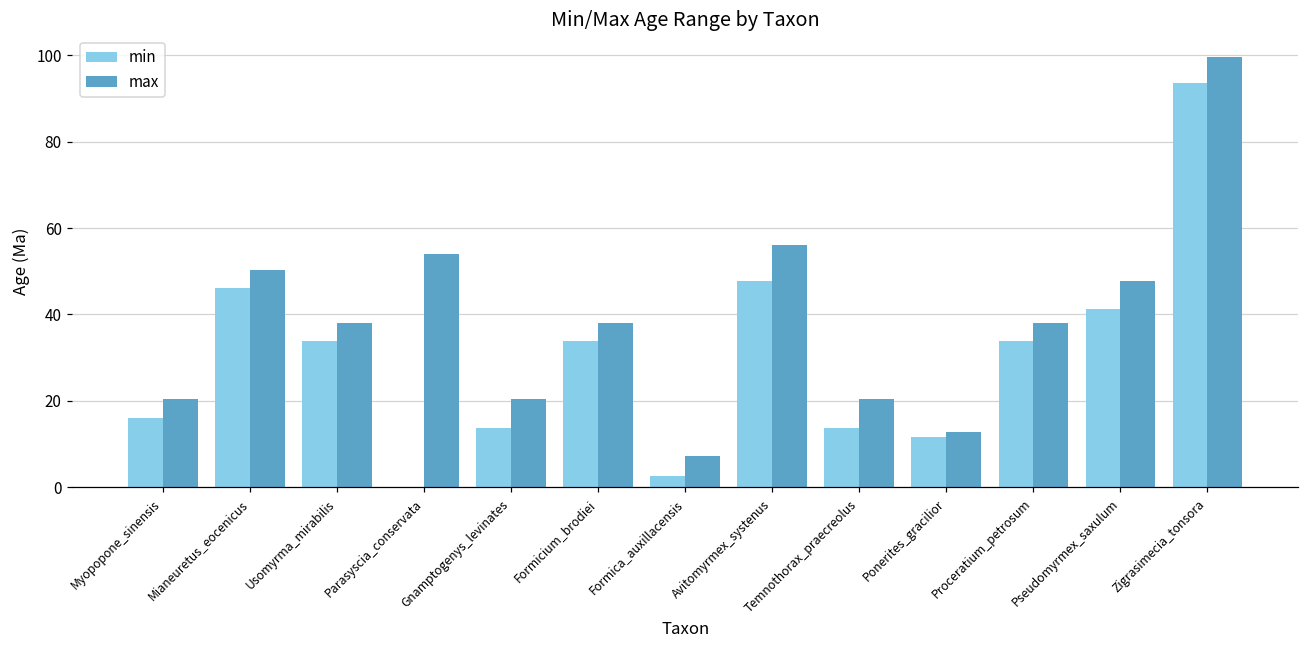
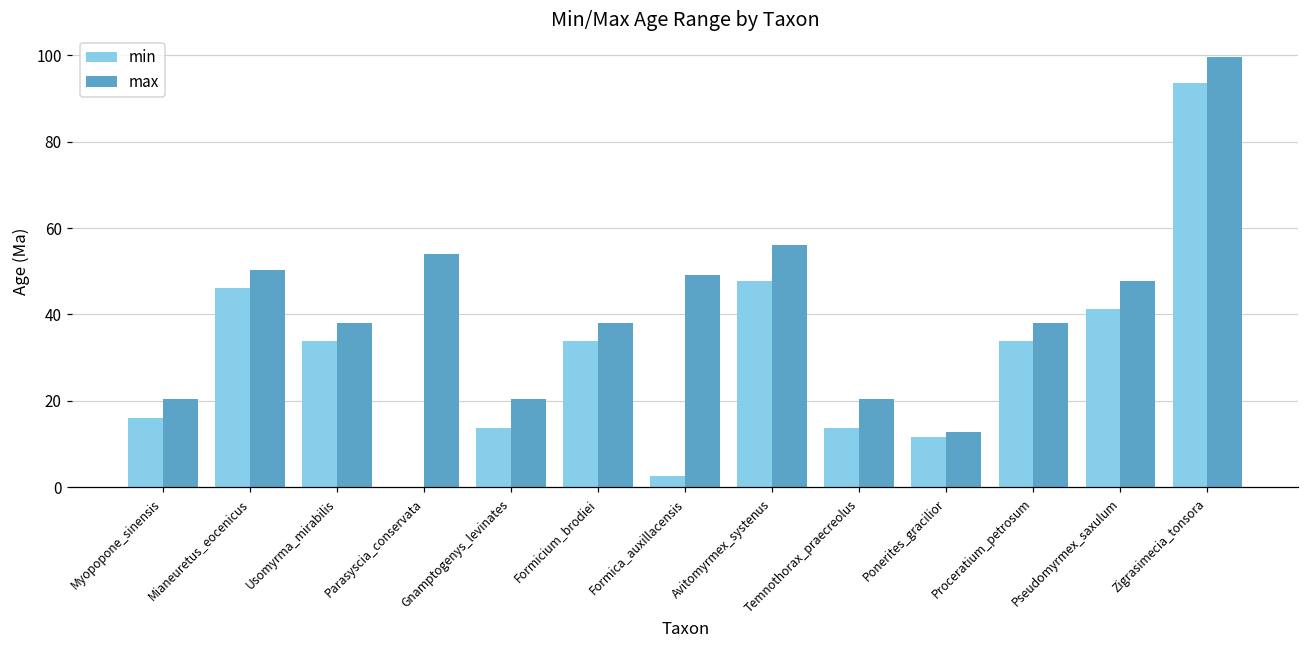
  {
    "min": {
      "Myopopone_sinensis": 16,
      "Mianeuretus_eocenicus": 46,
      "Usomyrma_mirabilis": 34,
      "Parasyscia_conservata": 0,
      "Gnamptogenys_levinates": 14,
      "Formicium_brodiei": 34,
      "Formica_auxillacensis": 3,
      "Avitomyrmex_systenus": 48,
      "Temnothorax_praecreolus": 14,
      "Ponerites_gracilior": 12,
      "Proceratium_petrosum": 34,
      "Pseudomyrmex_saxulum": 41,
      "Zigrasimecia_tonsora": 94
    },
    "max": {
      "Myopopone_sinensis": 20,
      "Mianeuretus_eocenicus": 50,
      "Usomyrma_mirabilis": 38,
      "Parasyscia_conservata": 54,
      "Gnamptogenys_levinates": 20,
      "Formicium_brodiei": 38,
-     "Formica_auxillacensis": 7,
+     "Formica_auxillacensis": 49,
      "Avitomyrmex_systenus": 56,
      "Temnothorax_praecreolus": 20,
      "Ponerites_gracilior": 13,
      "Proceratium_petrosum": 38,
      "Pseudomyrmex_saxulum": 48,
      "Zigrasimecia_tonsora": 100
    }
  }
